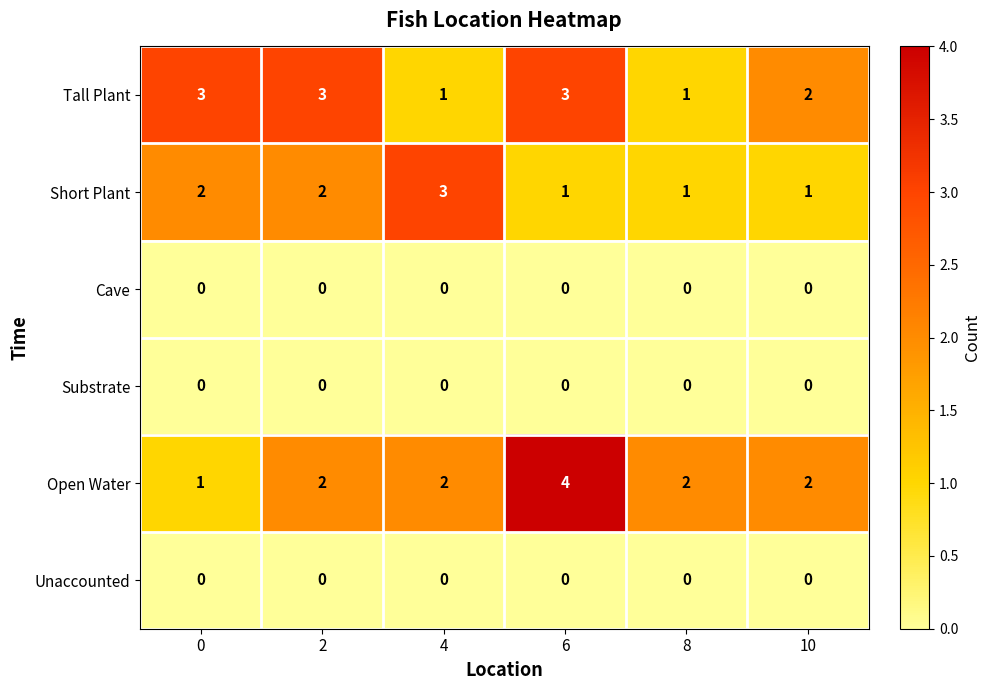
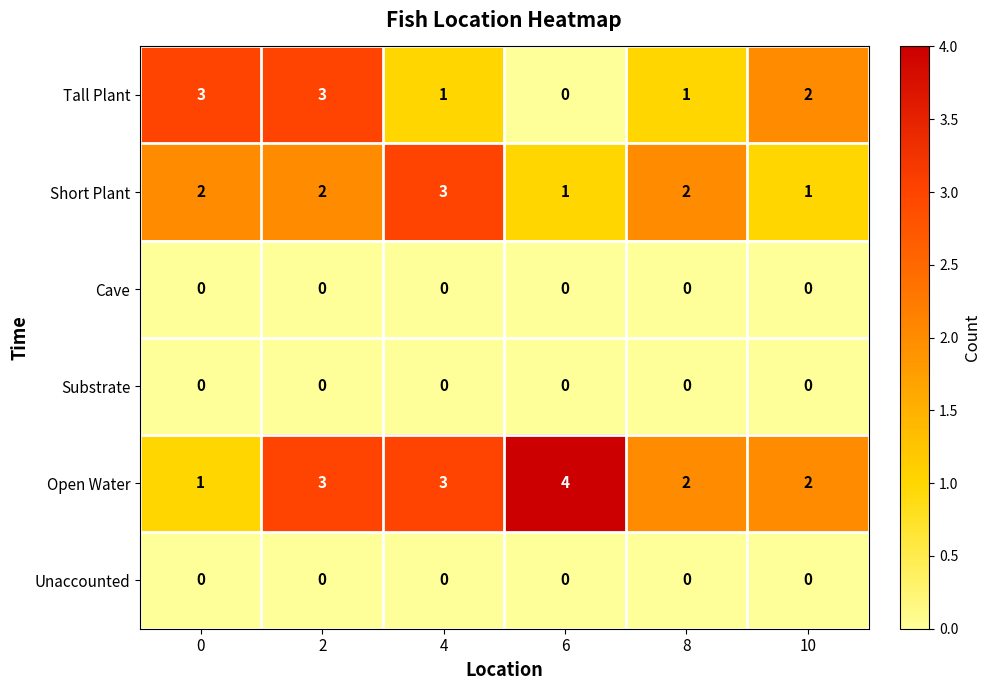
  {
    "Tall Plant": {
      "0": 3,
      "2": 3,
      "4": 1,
-     "6": 3,
+     "6": 0,
      "8": 1,
      "10": 2
    },
    "Short Plant": {
      "0": 2,
      "2": 2,
      "4": 3,
      "6": 1,
-     "8": 1,
+     "8": 2,
      "10": 1
    },
    "Cave": {
      "0": 0,
      "2": 0,
      "4": 0,
      "6": 0,
      "8": 0,
      "10": 0
    },
    "Substrate": {
      "0": 0,
      "2": 0,
      "4": 0,
      "6": 0,
      "8": 0,
      "10": 0
    },
    "Open Water": {
      "0": 1,
-     "2": 2,
-     "4": 2,
+     "2": 3,
+     "4": 3,
      "6": 4,
      "8": 2,
      "10": 2
    },
    "Unaccounted": {
      "0": 0,
      "2": 0,
      "4": 0,
      "6": 0,
      "8": 0,
      "10": 0
    }
  }
